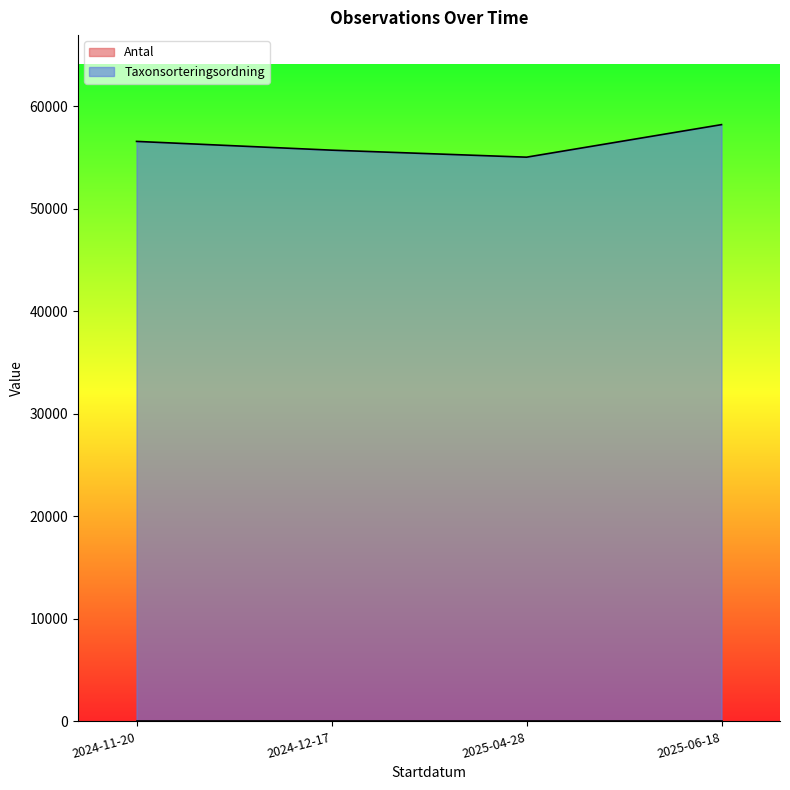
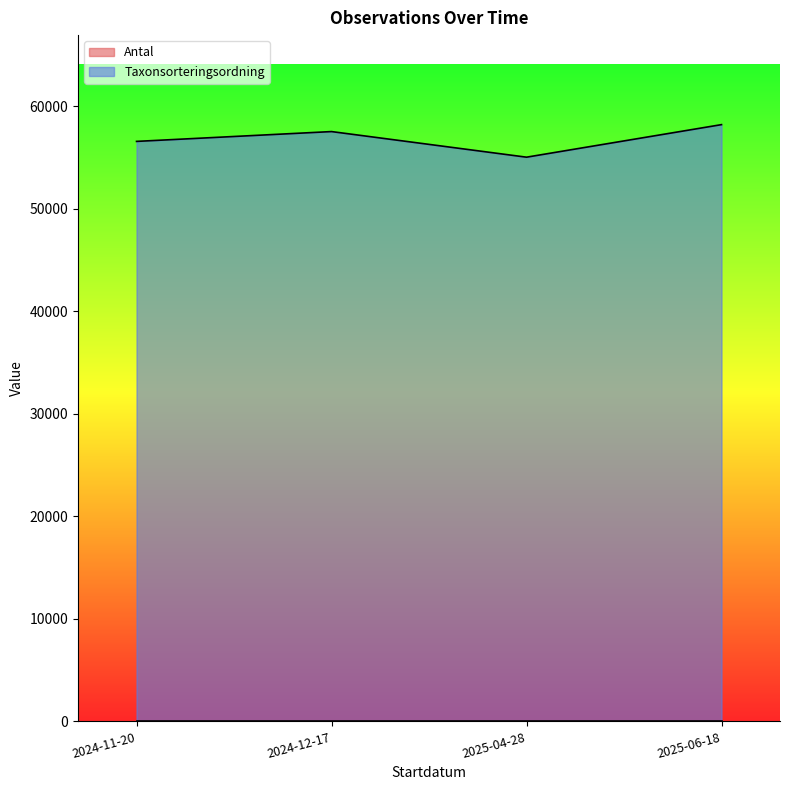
  {
    "Antal": {
      "2024-11-20": 0,
      "2024-12-17": 0,
      "2025-04-28": 0,
      "2025-06-18": 0
    },
    "Taxonsorteringsordning": {
      "2024-11-20": 56600,
-     "2024-12-17": 55700,
+     "2024-12-17": 57500,
      "2025-04-28": 55000,
      "2025-06-18": 58200
    }
  }
